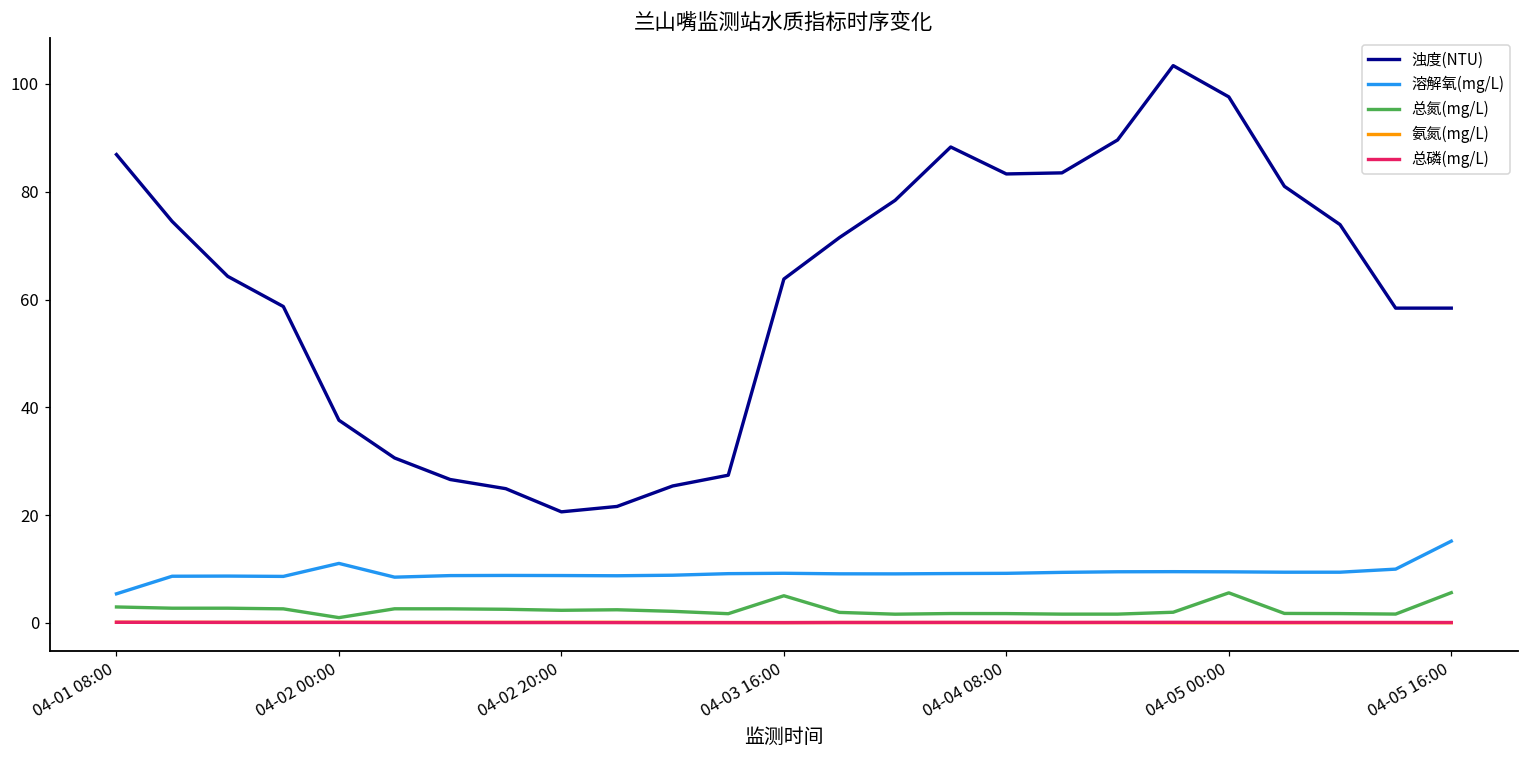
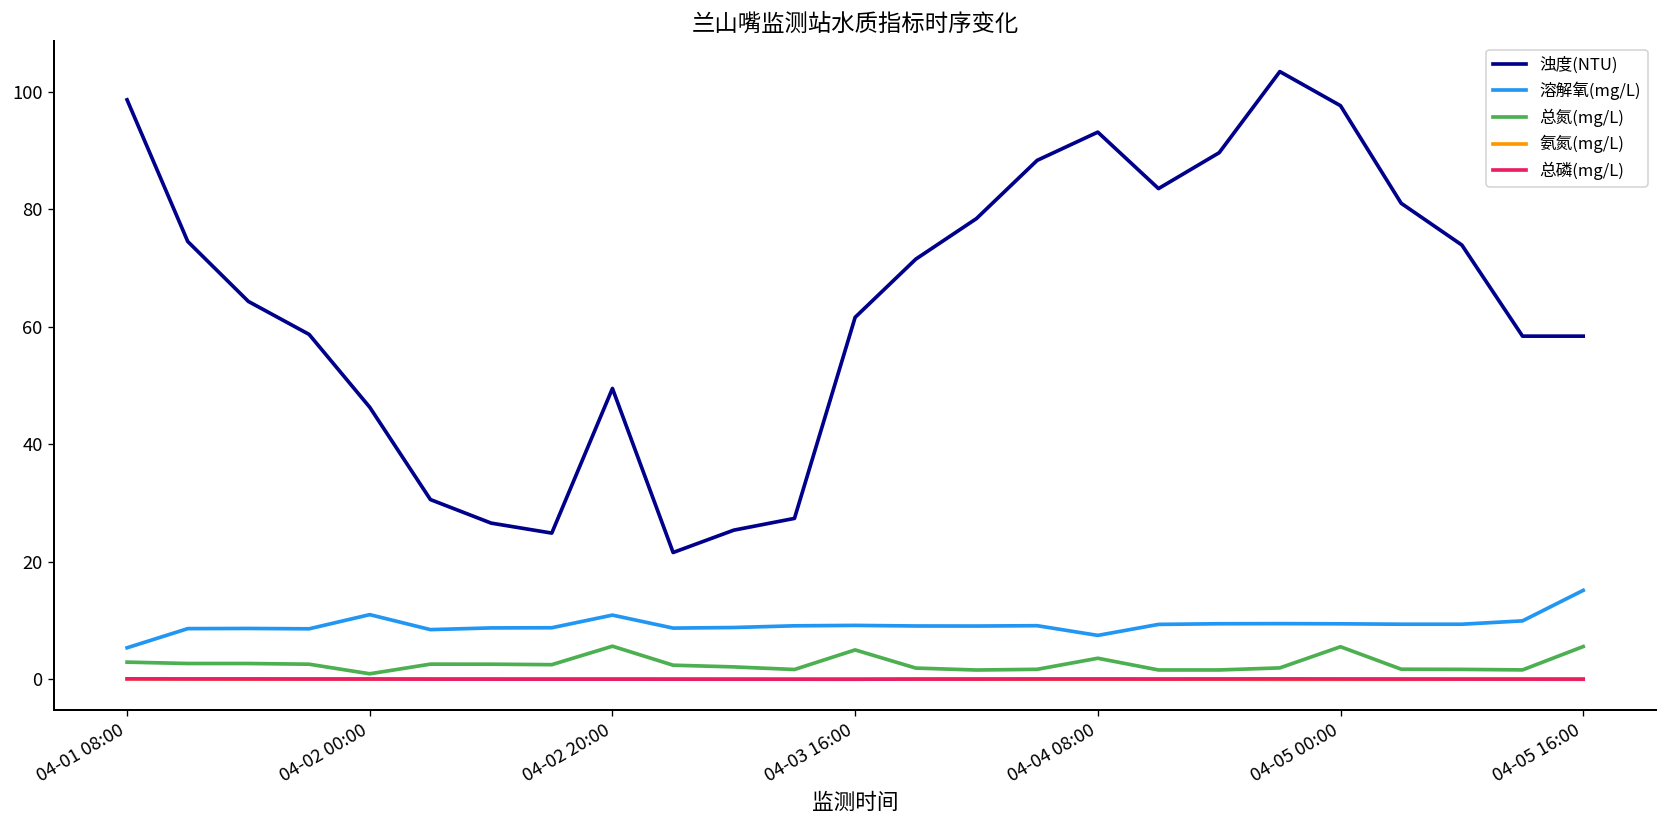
  {
    "浊度(NTU)": {
-     "04-01 08:00": 87,
-     "04-02 00:00": 38,
-     "04-02 20:00": 21,
-     "04-03 16:00": 64,
-     "04-04 08:00": 83,
+     "04-01 08:00": 99,
+     "04-02 00:00": 46,
+     "04-02 20:00": 50,
+     "04-03 16:00": 62,
+     "04-04 08:00": 93,
      "04-05 00:00": 98,
      "04-05 16:00": 58
    },
    "溶解氧(mg/L)": {
      "04-01 08:00": 5,
      "04-02 00:00": 11,
-     "04-02 20:00": 9,
+     "04-02 20:00": 11,
      "04-03 16:00": 9,
-     "04-04 08:00": 9,
+     "04-04 08:00": 8,
      "04-05 00:00": 9,
      "04-05 16:00": 15
    },
    "总氮(mg/L)": {
      "04-01 08:00": 3,
      "04-02 00:00": 1,
-     "04-02 20:00": 2,
+     "04-02 20:00": 6,
      "04-03 16:00": 5,
-     "04-04 08:00": 2,
+     "04-04 08:00": 4,
      "04-05 00:00": 6,
      "04-05 16:00": 6
    },
    "总磷(mg/L)": {
      "04-01 08:00": 0,
      "04-02 00:00": 0,
      "04-02 20:00": 0,
      "04-03 16:00": 0,
      "04-04 08:00": 0,
      "04-05 00:00": 0,
      "04-05 16:00": 0
    }
  }
